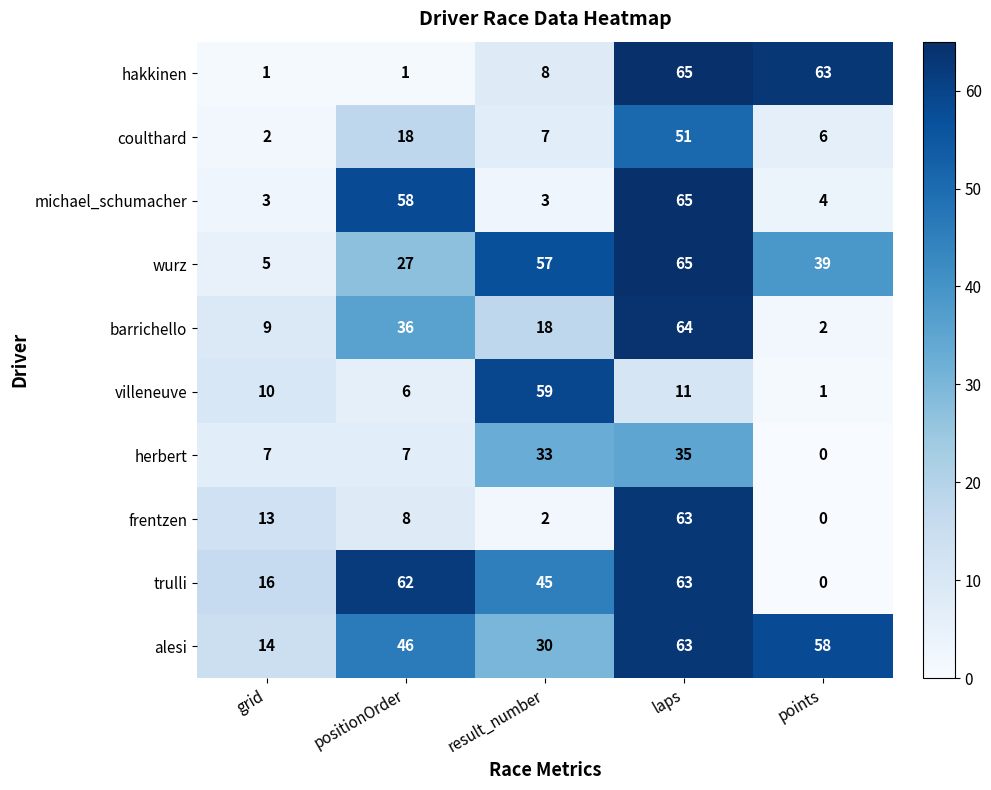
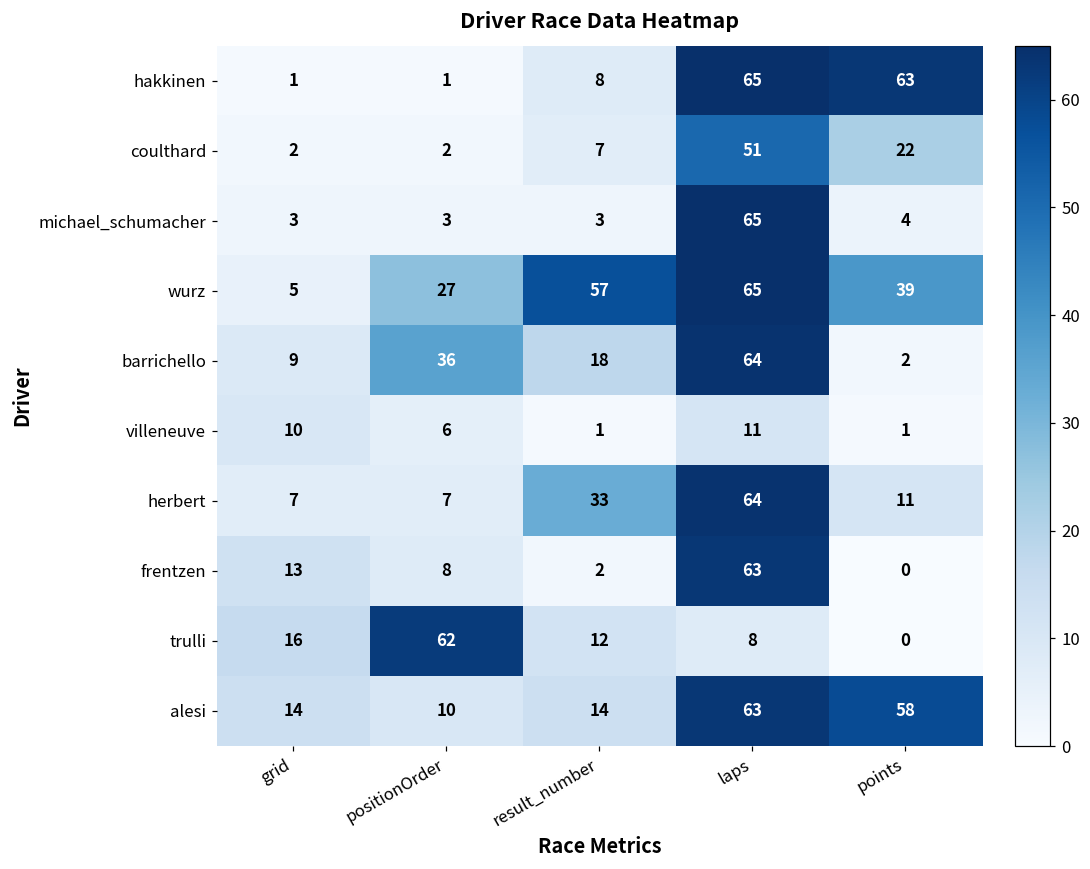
  {
    "hakkinen": {
      "grid": 1,
      "positionOrder": 1,
      "result_number": 8,
      "laps": 65,
      "points": 63
    },
    "coulthard": {
      "grid": 2,
-     "positionOrder": 18,
+     "positionOrder": 2,
      "result_number": 7,
      "laps": 51,
-     "points": 6
+     "points": 22
    },
    "michael_schumacher": {
      "grid": 3,
-     "positionOrder": 58,
+     "positionOrder": 3,
      "result_number": 3,
      "laps": 65,
      "points": 4
    },
    "wurz": {
      "grid": 5,
      "positionOrder": 27,
      "result_number": 57,
      "laps": 65,
      "points": 39
    },
    "barrichello": {
      "grid": 9,
      "positionOrder": 36,
      "result_number": 18,
      "laps": 64,
      "points": 2
    },
    "villeneuve": {
      "grid": 10,
      "positionOrder": 6,
-     "result_number": 59,
+     "result_number": 1,
      "laps": 11,
      "points": 1
    },
    "herbert": {
      "grid": 7,
      "positionOrder": 7,
      "result_number": 33,
-     "laps": 35,
-     "points": 0
+     "laps": 64,
+     "points": 11
    },
    "frentzen": {
      "grid": 13,
      "positionOrder": 8,
      "result_number": 2,
      "laps": 63,
      "points": 0
    },
    "trulli": {
      "grid": 16,
      "positionOrder": 62,
-     "result_number": 45,
-     "laps": 63,
+     "result_number": 12,
+     "laps": 8,
      "points": 0
    },
    "alesi": {
      "grid": 14,
-     "positionOrder": 46,
-     "result_number": 30,
+     "positionOrder": 10,
+     "result_number": 14,
      "laps": 63,
      "points": 58
    }
  }
